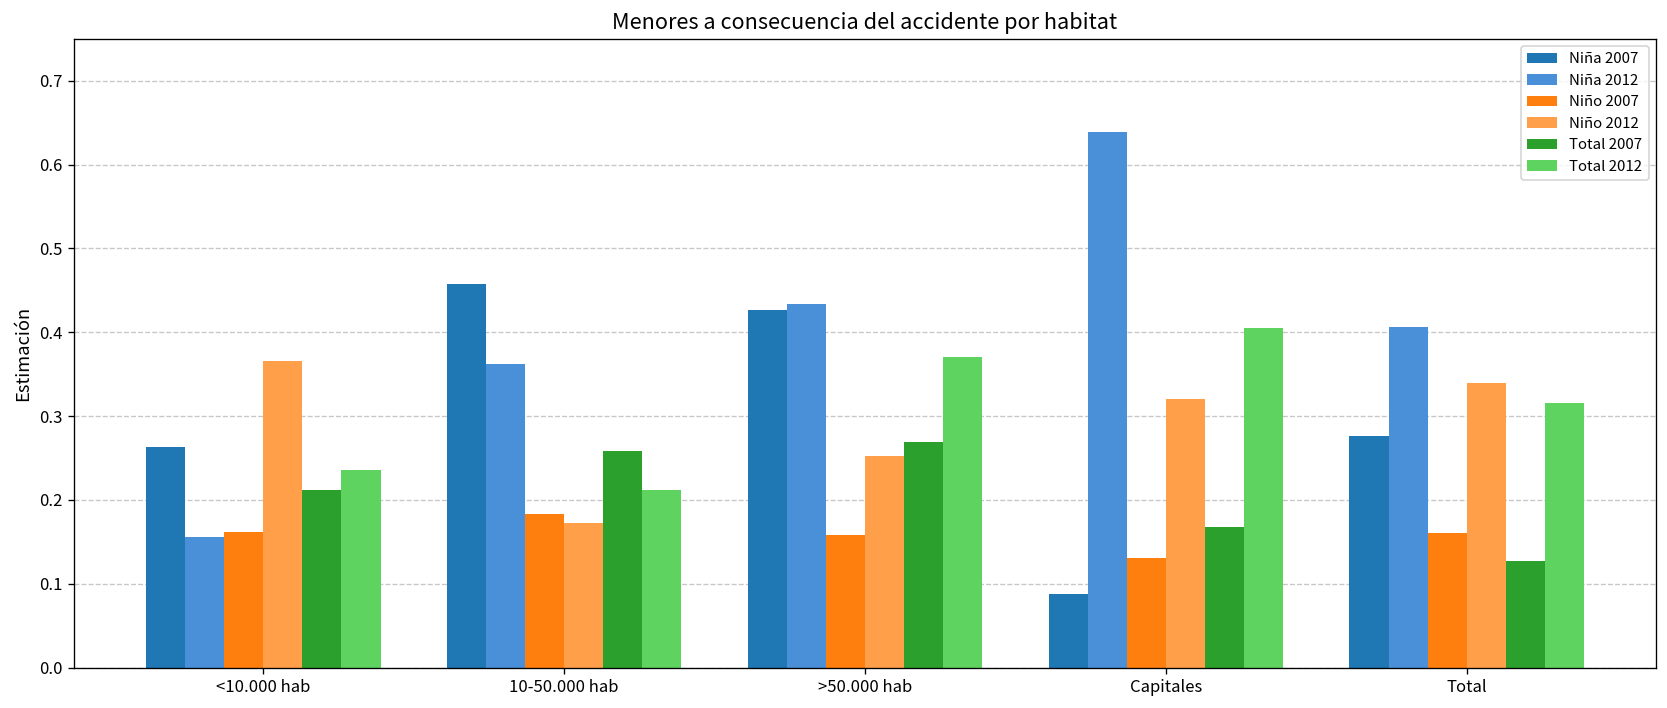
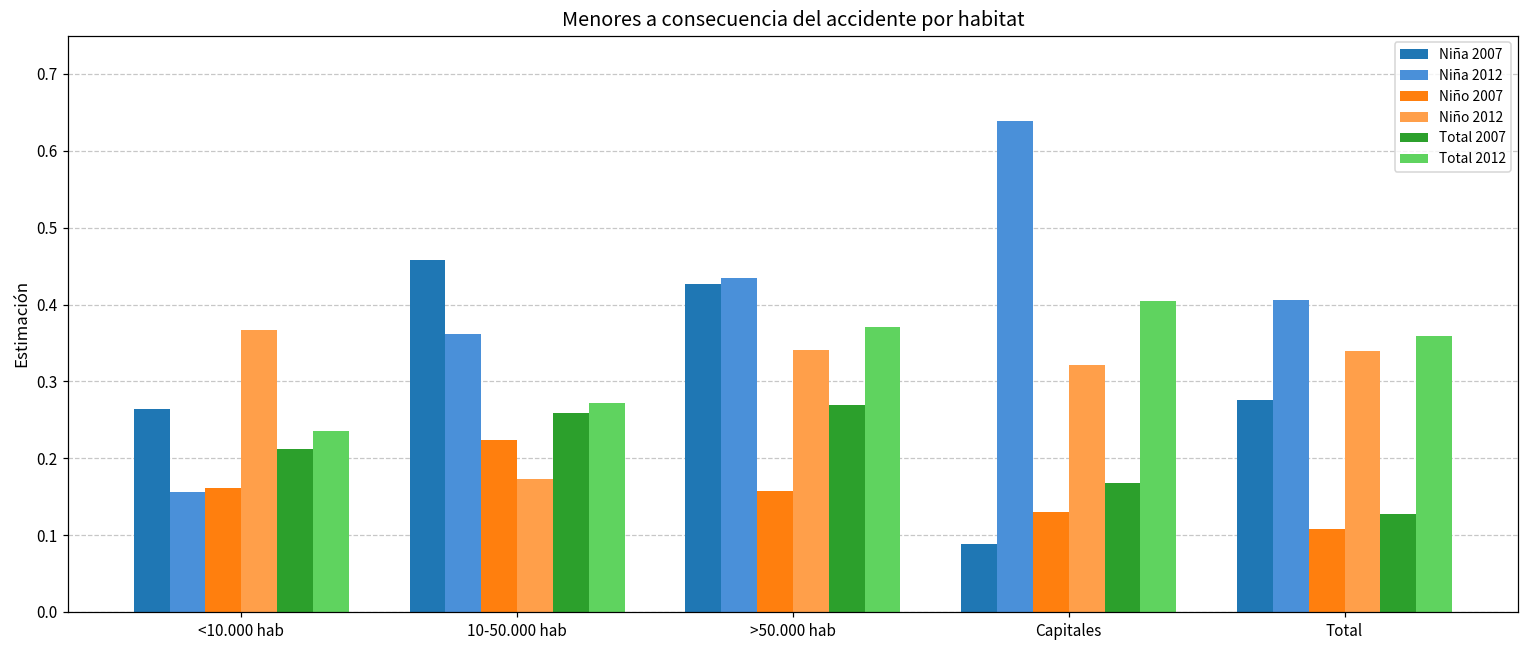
  {
    "Niña 2007": {
      "<10.000 hab": 0.26,
      "10-50.000 hab": 0.46,
      ">50.000 hab": 0.43,
      "Capitales": 0.09,
      "Total": 0.28
    },
    "Niña 2012": {
      "<10.000 hab": 0.16,
      "10-50.000 hab": 0.36,
      ">50.000 hab": 0.43,
      "Capitales": 0.64,
      "Total": 0.41
    },
    "Niño 2007": {
      "<10.000 hab": 0.16,
-     "10-50.000 hab": 0.18,
+     "10-50.000 hab": 0.22,
      ">50.000 hab": 0.16,
      "Capitales": 0.13,
-     "Total": 0.16
+     "Total": 0.11
    },
    "Niño 2012": {
      "<10.000 hab": 0.37,
      "10-50.000 hab": 0.17,
-     ">50.000 hab": 0.25,
+     ">50.000 hab": 0.34,
      "Capitales": 0.32,
      "Total": 0.34
    },
    "Total 2007": {
      "<10.000 hab": 0.21,
      "10-50.000 hab": 0.26,
      ">50.000 hab": 0.27,
      "Capitales": 0.17,
      "Total": 0.13
    },
    "Total 2012": {
      "<10.000 hab": 0.24,
-     "10-50.000 hab": 0.21,
+     "10-50.000 hab": 0.27,
      ">50.000 hab": 0.37,
      "Capitales": 0.40,
-     "Total": 0.32
+     "Total": 0.36
    }
  }
